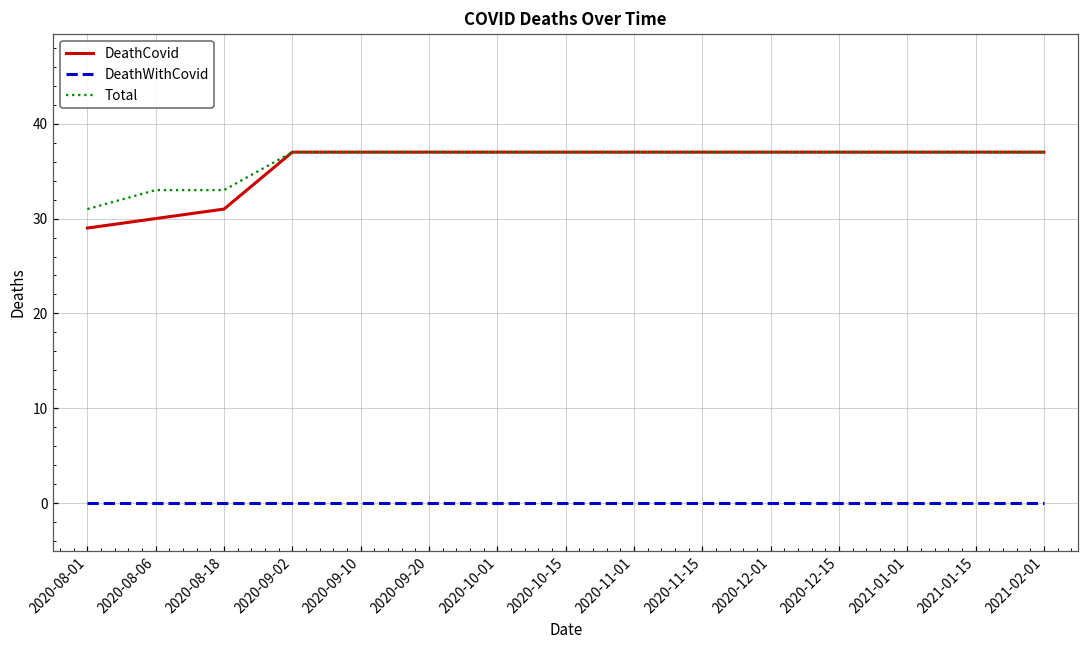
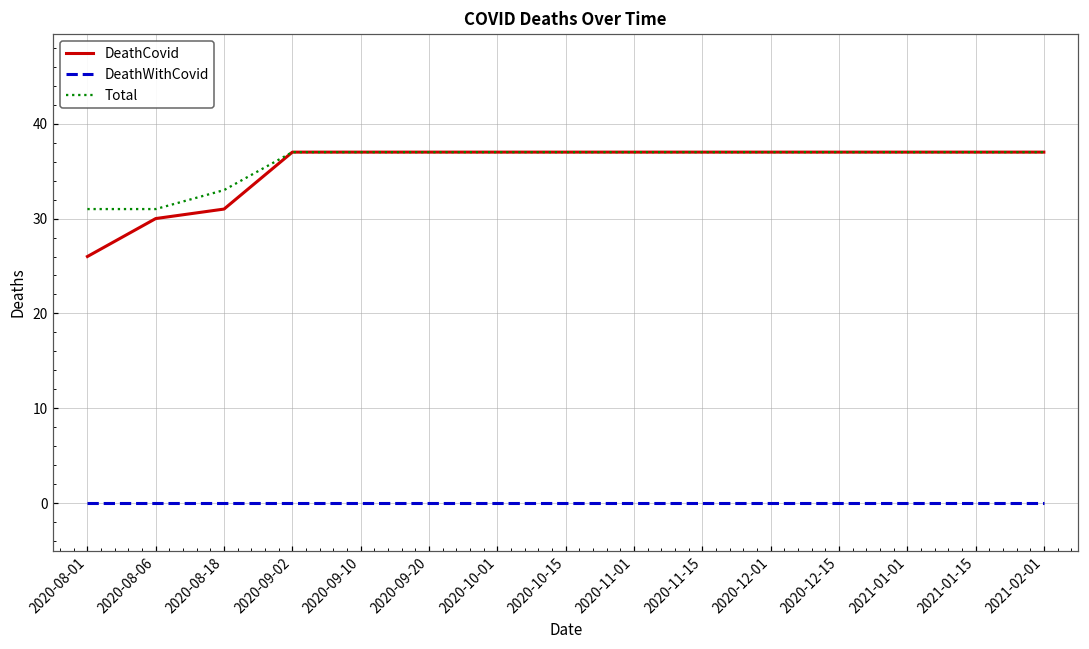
  {
    "DeathCovid": {
-     "2020-08-01": 29,
+     "2020-08-01": 26,
      "2020-08-06": 30,
      "2020-08-18": 31
    },
    "DeathWithCovid": {
      "2020-08-01": 0,
      "2020-08-06": 0,
      "2020-08-18": 0,
      "2020-09-02": 0,
      "2020-09-10": 0,
      "2020-09-20": 0,
      "2020-10-01": 0,
      "2020-10-15": 0,
      "2020-11-01": 0,
      "2020-11-15": 0,
      "2020-12-01": 0,
      "2020-12-15": 0,
      "2021-01-01": 0,
      "2021-01-15": 0,
      "2021-02-01": 0
    },
    "Total": {
      "2020-08-01": 31,
-     "2020-08-06": 33,
+     "2020-08-06": 31,
      "2020-08-18": 33
    }
  }
